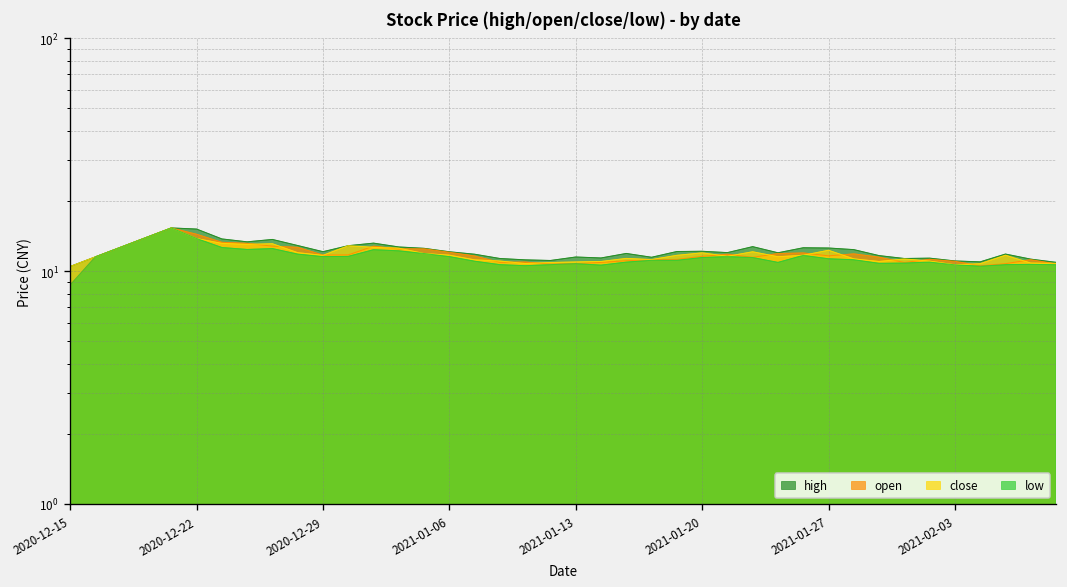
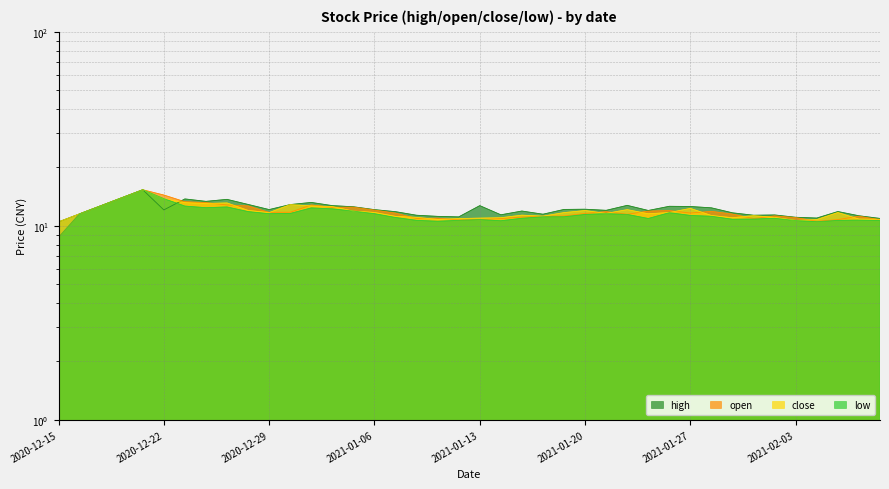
  {
    "high": {
-     "2020-12-22": 15,
+     "2020-12-22": 12,
      "2020-12-29": 12,
-     "2021-01-13": 12
+     "2021-01-13": 13
    },
    "open": {
      "2020-12-22": 14
    }
  }
